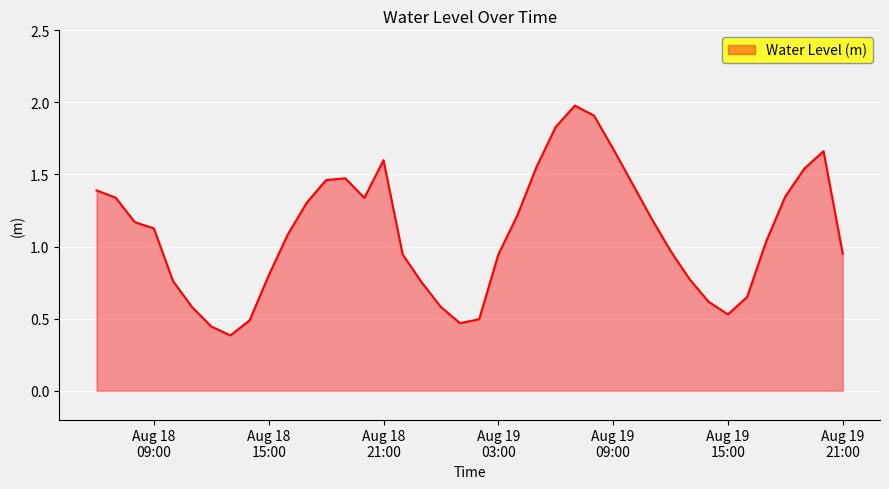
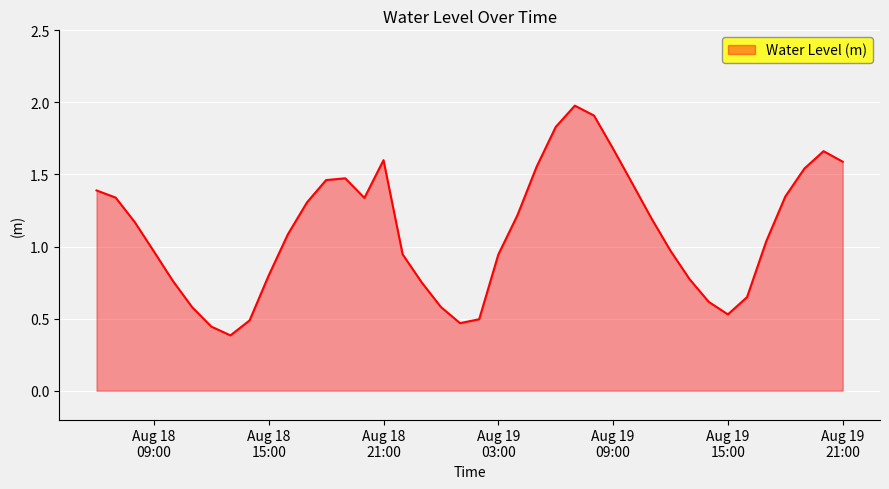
  {
-   "Aug 18 09:00": 1.13,
+   "Aug 18 09:00": 0.97,
    "Aug 18 15:00": 0.80,
    "Aug 18 21:00": 1.60,
    "Aug 19 03:00": 0.94,
    "Aug 19 09:00": 1.68,
    "Aug 19 15:00": 0.53,
-   "Aug 19 21:00": 0.95
+   "Aug 19 21:00": 1.59
  }
